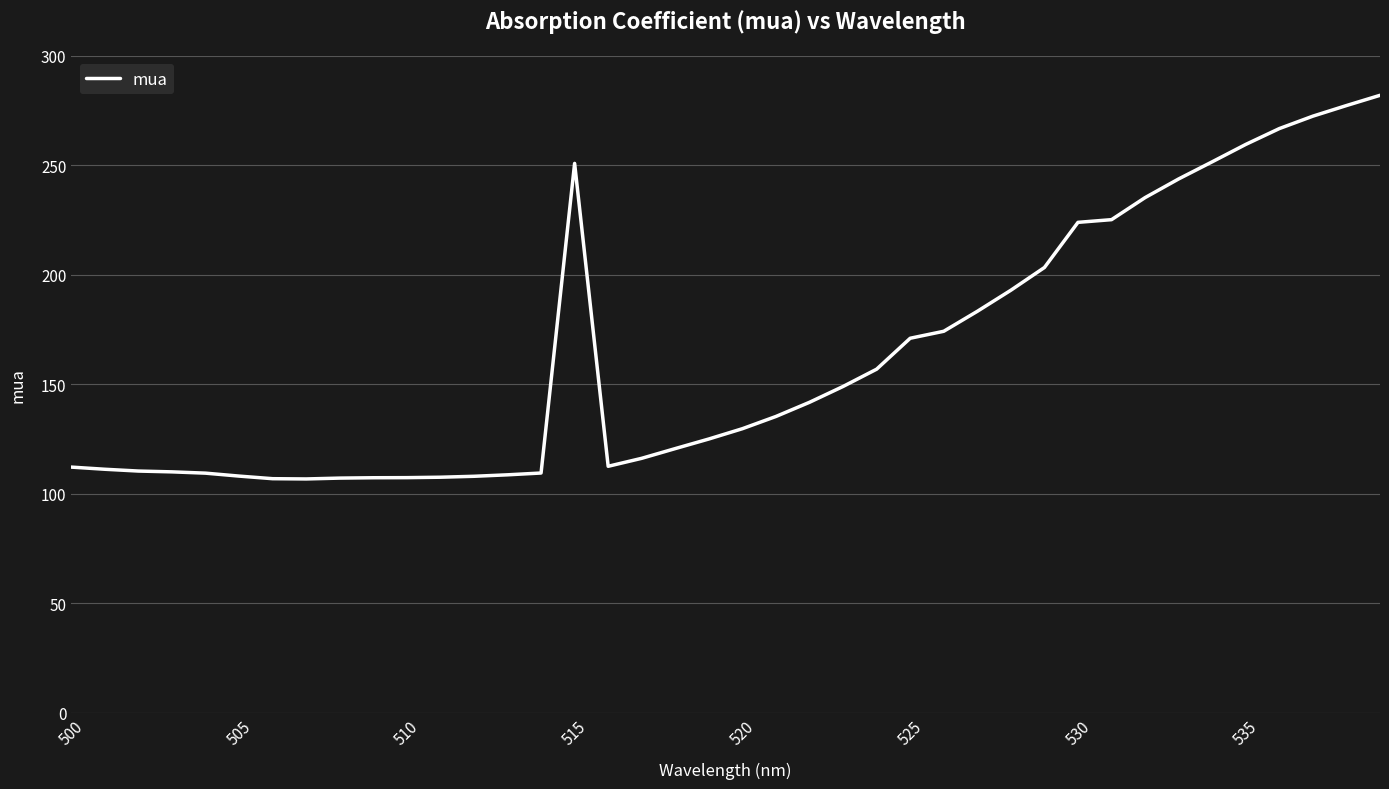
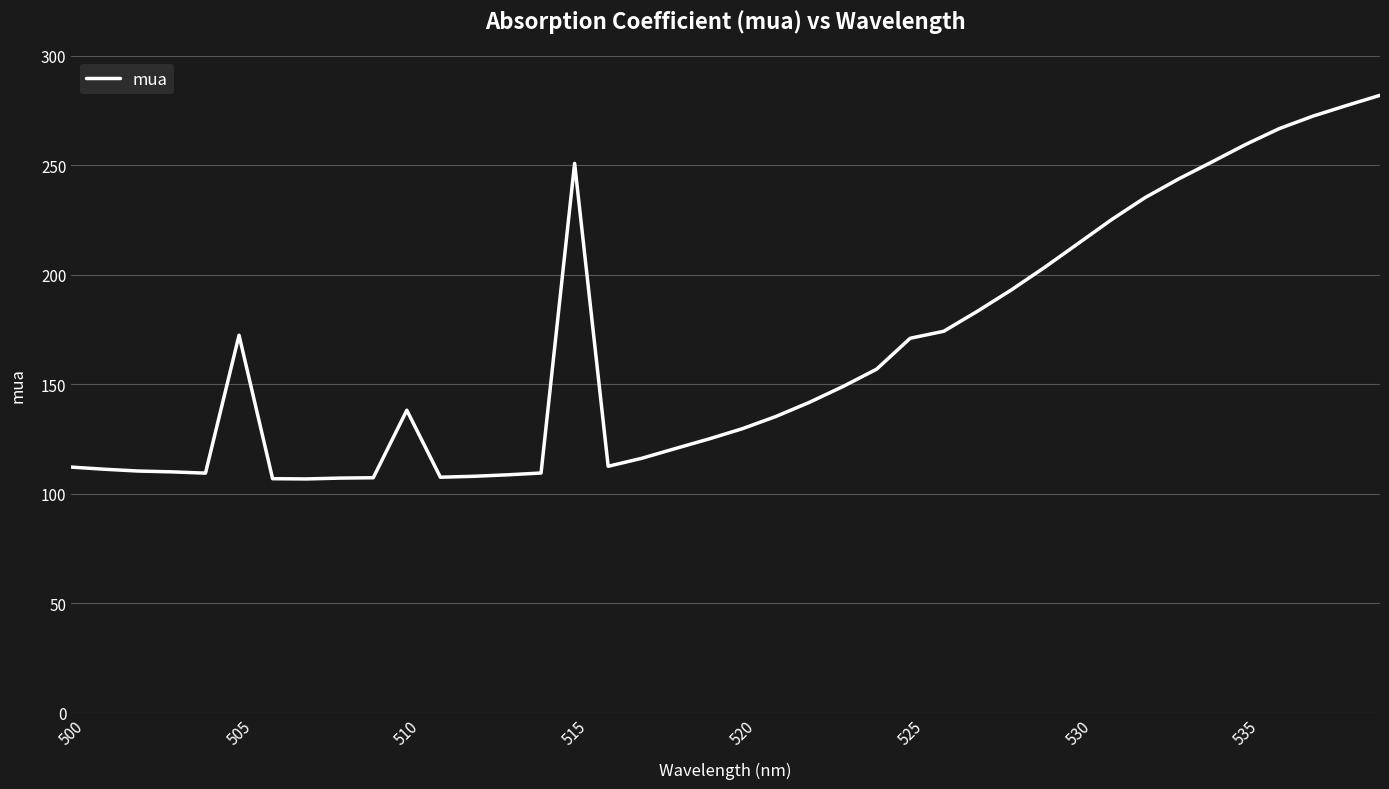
  {
    "500": 112,
-   "505": 108,
-   "510": 107,
+   "505": 172,
+   "510": 138,
    "515": 251,
    "520": 130,
    "525": 171,
-   "530": 224,
+   "530": 214,
    "535": 259
  }
